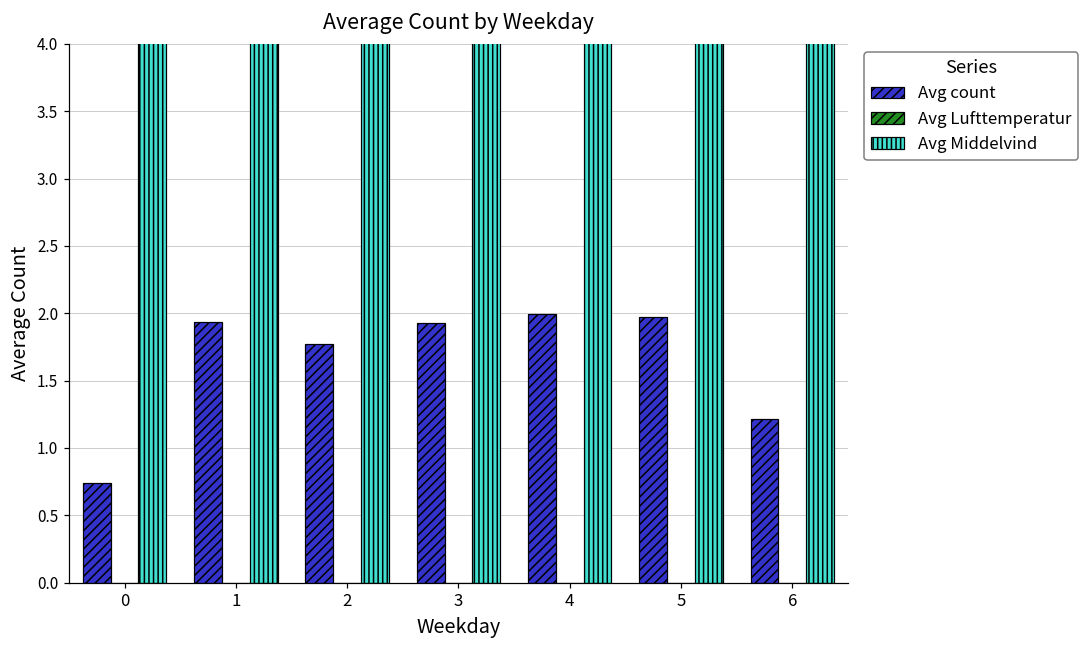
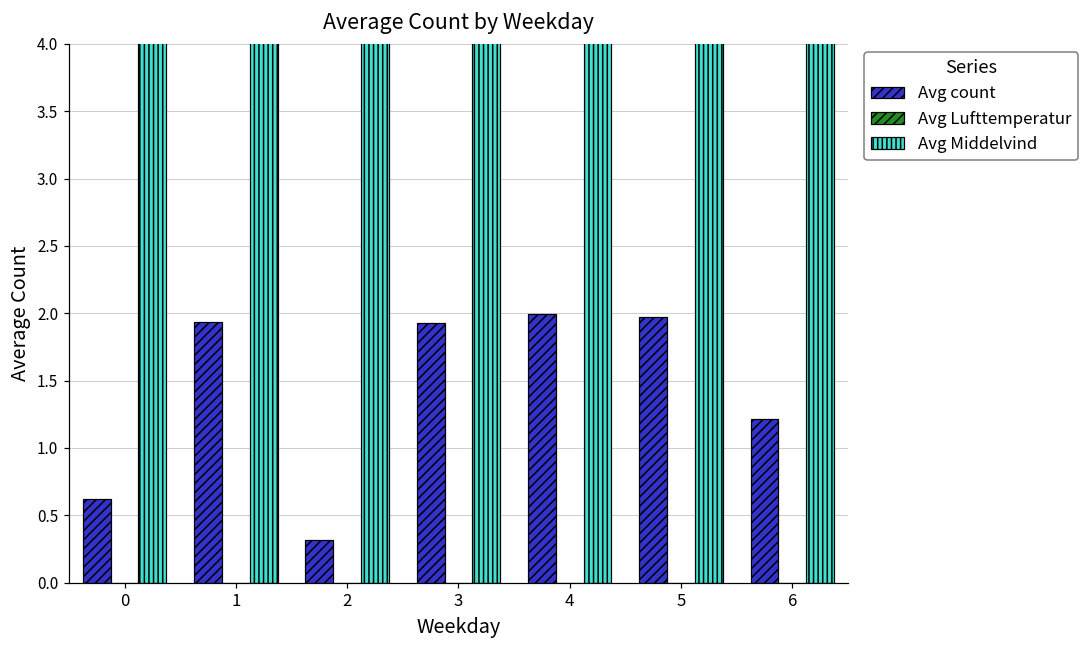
  {
    "Avg count": {
-     "0": 0.74,
+     "0": 0.63,
      "1": 1.94,
-     "2": 1.77,
+     "2": 0.31,
      "3": 1.93,
      "4": 2.00,
      "5": 1.97,
      "6": 1.21
    }
  }
